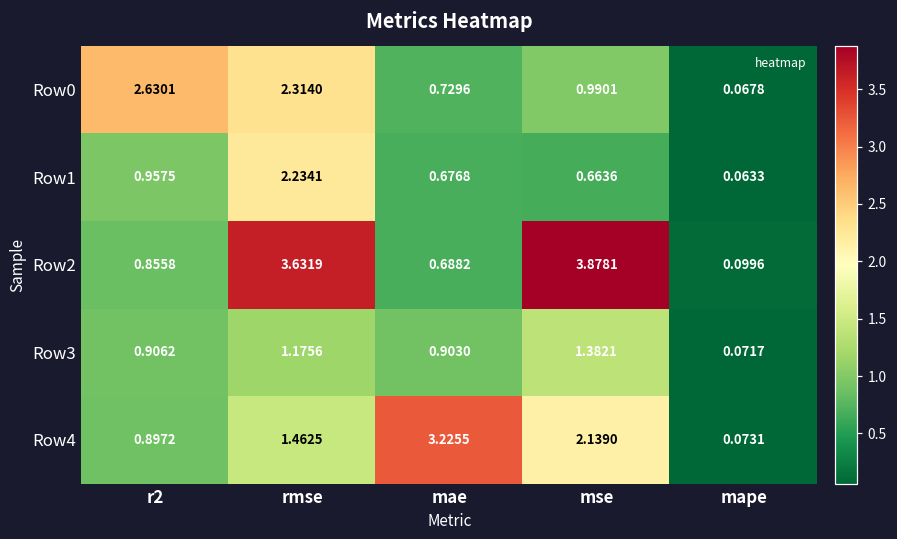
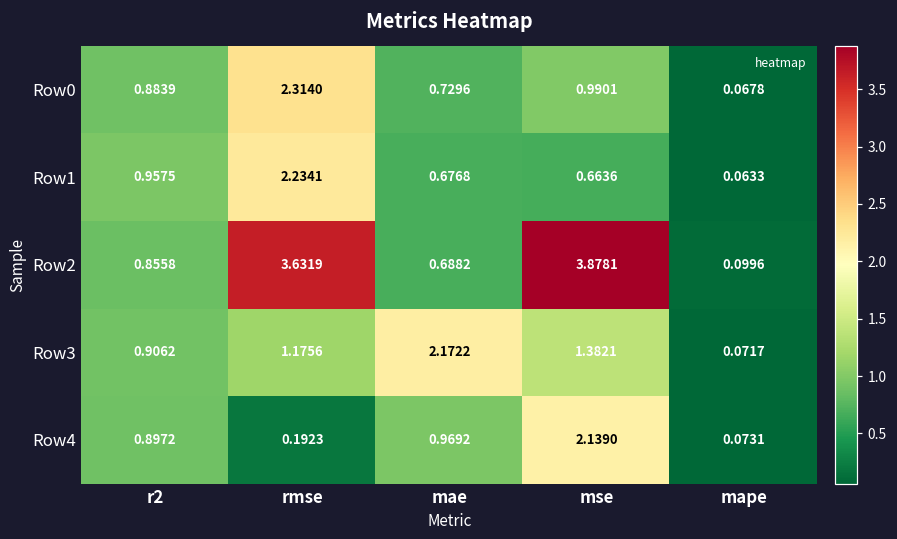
  {
    "Row0": {
-     "r2": 2.6301,
+     "r2": 0.8839,
      "rmse": 2.3140,
      "mae": 0.7296,
      "mse": 0.9901,
      "mape": 0.0678
    },
    "Row1": {
      "r2": 0.9575,
      "rmse": 2.2341,
      "mae": 0.6768,
      "mse": 0.6636,
      "mape": 0.0633
    },
    "Row2": {
      "r2": 0.8558,
      "rmse": 3.6319,
      "mae": 0.6882,
      "mse": 3.8781,
      "mape": 0.0996
    },
    "Row3": {
      "r2": 0.9062,
      "rmse": 1.1756,
-     "mae": 0.9030,
+     "mae": 2.1722,
      "mse": 1.3821,
      "mape": 0.0717
    },
    "Row4": {
      "r2": 0.8972,
-     "rmse": 1.4625,
-     "mae": 3.2255,
+     "rmse": 0.1923,
+     "mae": 0.9692,
      "mse": 2.1390,
      "mape": 0.0731
    }
  }
